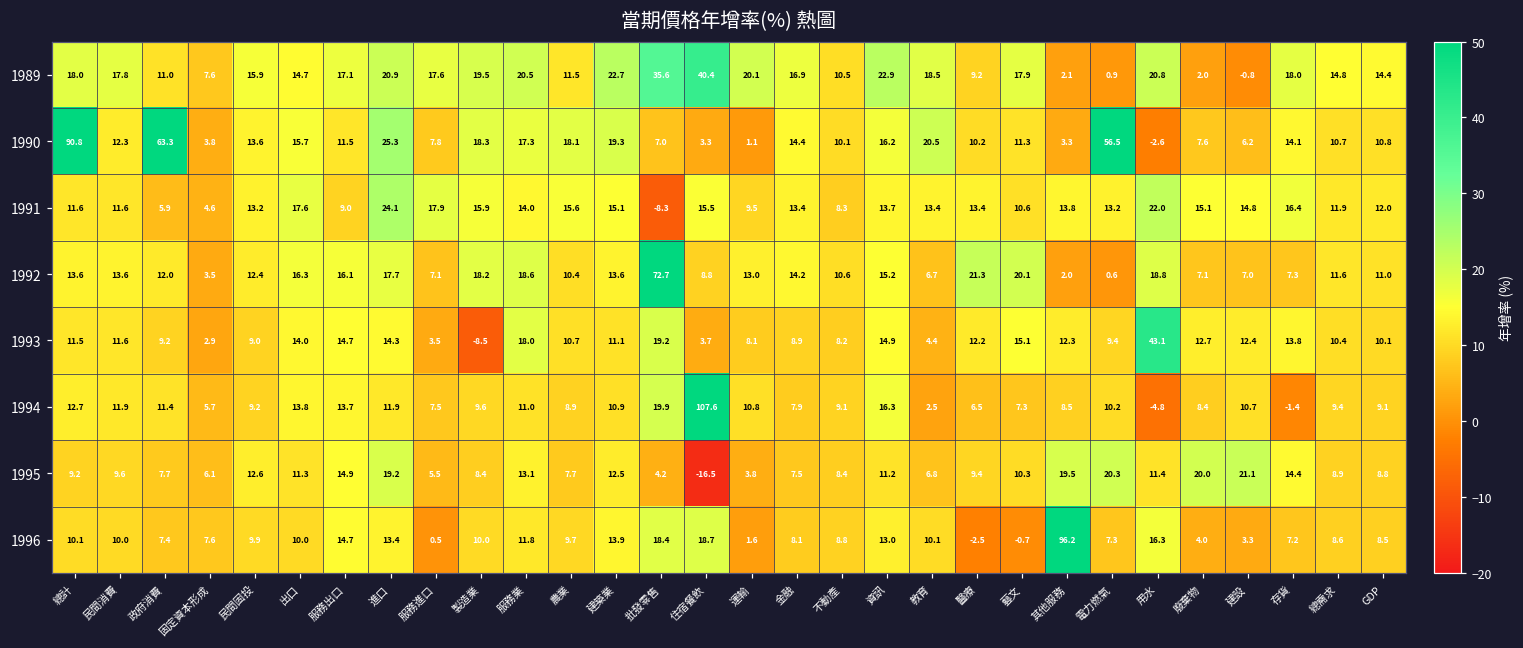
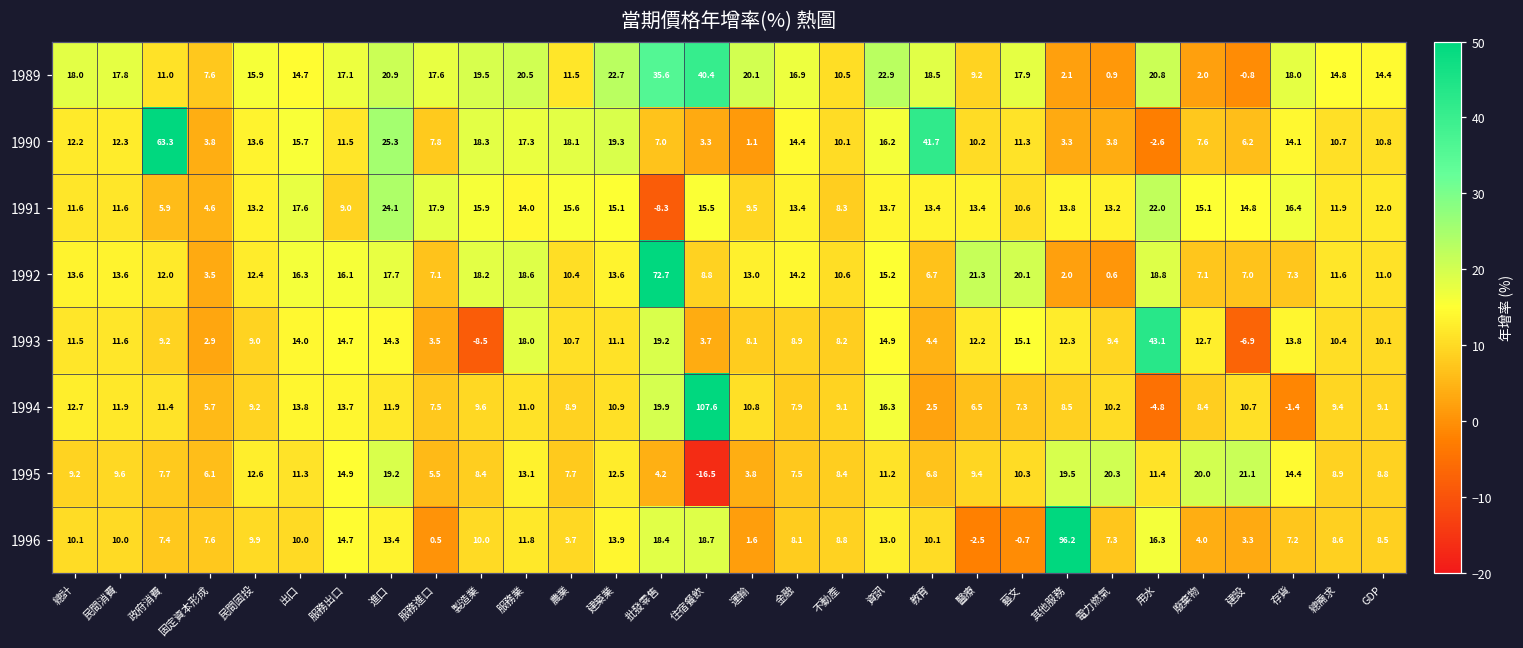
  {
    "1990": {
-     "總計": 90.8,
+     "總計": 12.2,
      "民間消費": 12.3,
      "政府消費": 63.3,
      "固定資本形成": 3.8,
      "民間固投": 13.6,
      "出口": 15.7,
      "服務出口": 11.5,
      "進口": 25.3,
      "服務進口": 7.8,
      "製造業": 18.3,
      "服務業": 17.3,
      "農業": 18.1,
      "建築業": 19.3,
      "批發零售": 7.0,
      "住宿餐飲": 3.3,
      "運輸": 1.1,
      "金融": 14.4,
      "不動產": 10.1,
      "資訊": 16.2,
-     "教育": 20.5,
+     "教育": 41.7,
      "醫療": 10.2,
      "藝文": 11.3,
      "其他服務": 3.3,
-     "電力燃氣": 56.5,
+     "電力燃氣": 3.8,
      "用水": -2.6,
      "廢棄物": 7.6,
      "建設": 6.2,
      "存貨": 14.1,
      "總需求": 10.7,
      "GDP": 10.8
    },
    "1993": {
      "總計": 11.5,
      "民間消費": 11.6,
      "政府消費": 9.2,
      "固定資本形成": 2.9,
      "民間固投": 9.0,
      "出口": 14.0,
      "服務出口": 14.7,
      "進口": 14.3,
      "服務進口": 3.5,
      "製造業": -8.5,
      "服務業": 18.0,
      "農業": 10.7,
      "建築業": 11.1,
      "批發零售": 19.2,
      "住宿餐飲": 3.7,
      "運輸": 8.1,
      "金融": 8.9,
      "不動產": 8.2,
      "資訊": 14.9,
      "教育": 4.4,
      "醫療": 12.2,
      "藝文": 15.1,
      "其他服務": 12.3,
      "電力燃氣": 9.4,
      "用水": 43.1,
      "廢棄物": 12.7,
-     "建設": 12.4,
+     "建設": -6.9,
      "存貨": 13.8,
      "總需求": 10.4,
      "GDP": 10.1
    }
  }
